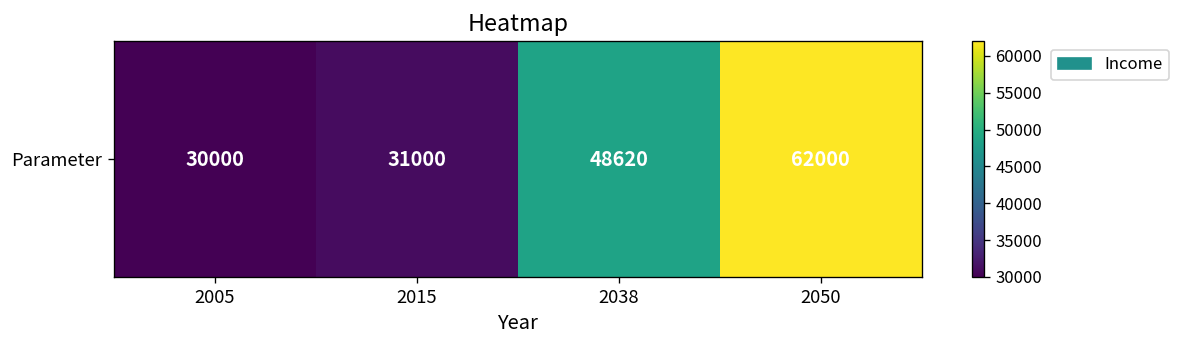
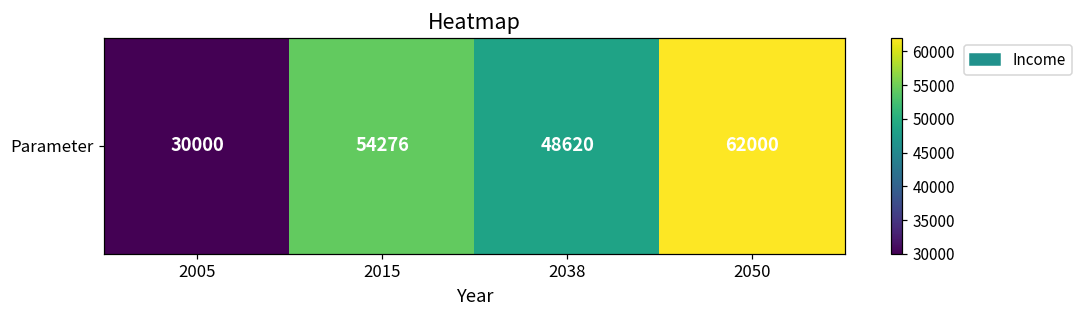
  {
    "Parameter": {
      "2005": 30000,
-     "2015": 31000,
+     "2015": 54276,
      "2038": 48620,
      "2050": 62000
    }
  }
